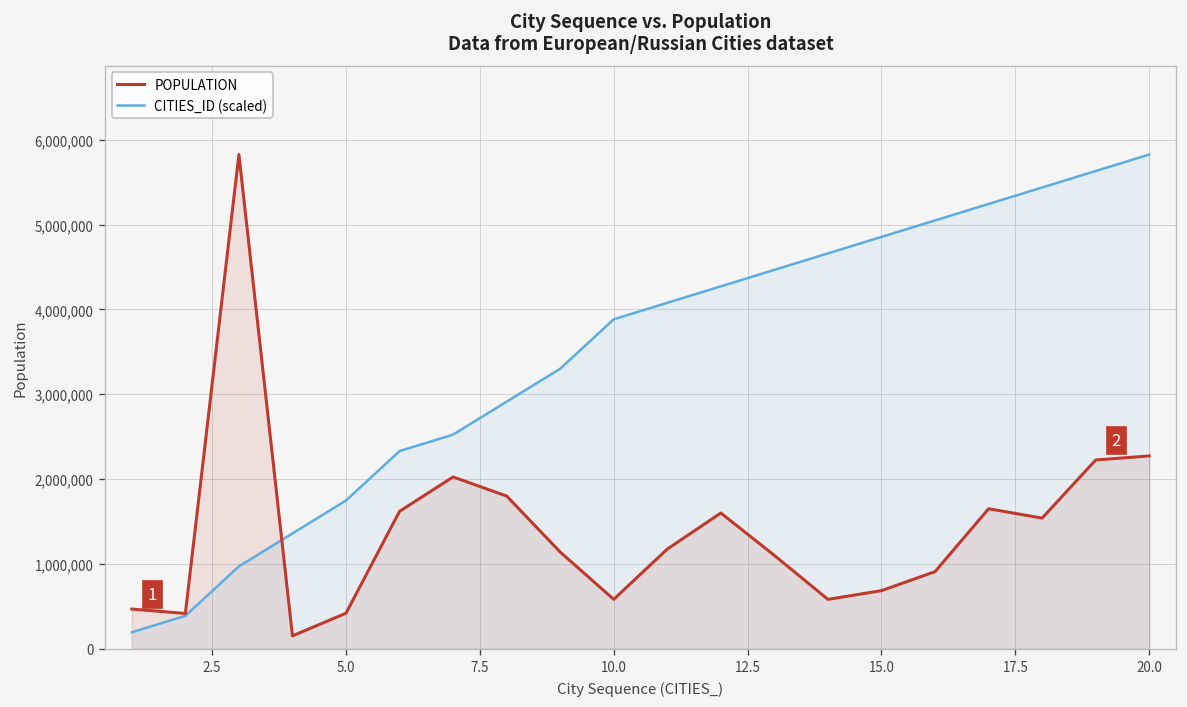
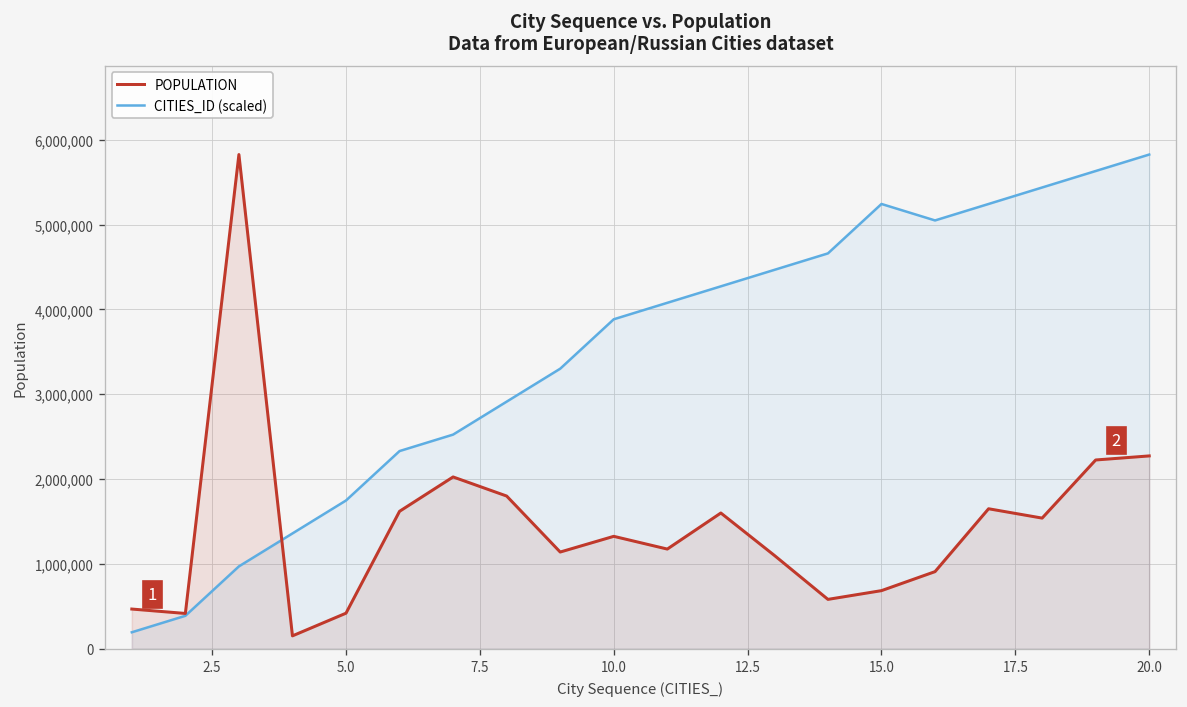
  {
    "POPULATION": {
      "5.0": "400,000",
-     "10.0": "600,000",
+     "10.0": "1,300,000",
      "15.0": "700,000",
      "20.0": "2,300,000"
    },
    "CITIES_ID (scaled)": {
      "5.0": "1,700,000",
      "10.0": "3,900,000",
-     "15.0": "4,900,000",
+     "15.0": "5,200,000",
      "20.0": "5,800,000"
    }
  }
